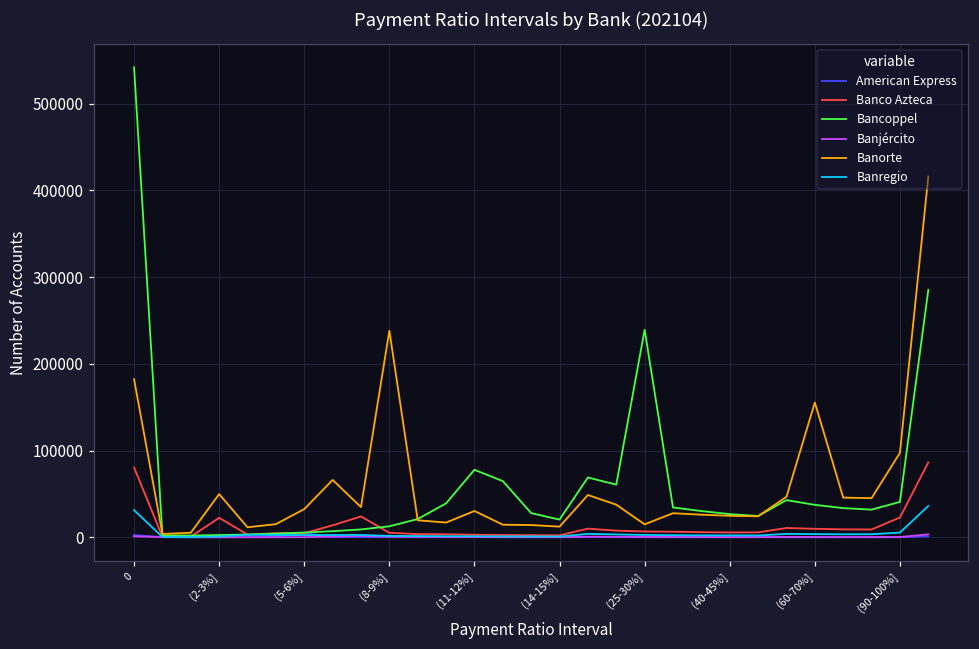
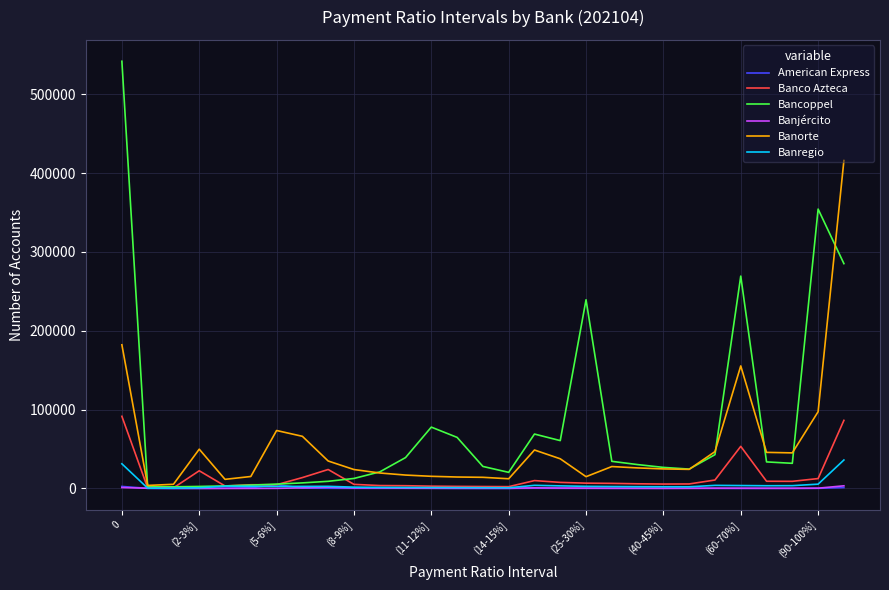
  {
    "Banco Azteca": {
-     "0": 80000,
+     "0": 90000,
      "(2-3%]": 20000,
      "(8-9%]": 10000,
      "(25-30%]": 10000,
      "(40-45%]": 10000,
-     "(60-70%]": 10000,
-     "(90-100%]": 20000
+     "(60-70%]": 50000,
+     "(90-100%]": 10000
    },
    "Bancoppel": {
      "0": 540000,
      "(8-9%]": 10000,
      "(11-12%]": 80000,
      "(14-15%]": 20000,
      "(25-30%]": 240000,
-     "(60-70%]": 40000,
-     "(90-100%]": 40000
+     "(60-70%]": 270000,
+     "(90-100%]": 350000
    },
    "Banorte": {
      "0": 180000,
      "(2-3%]": 50000,
-     "(5-6%]": 30000,
-     "(8-9%]": 240000,
-     "(11-12%]": 30000,
+     "(5-6%]": 70000,
+     "(8-9%]": 20000,
+     "(11-12%]": 20000,
      "(14-15%]": 10000,
      "(25-30%]": 10000,
      "(60-70%]": 160000,
      "(90-100%]": 100000
    },
    "Banregio": {
      "0": 30000,
      "(60-70%]": 0,
      "(90-100%]": 10000
    }
  }
